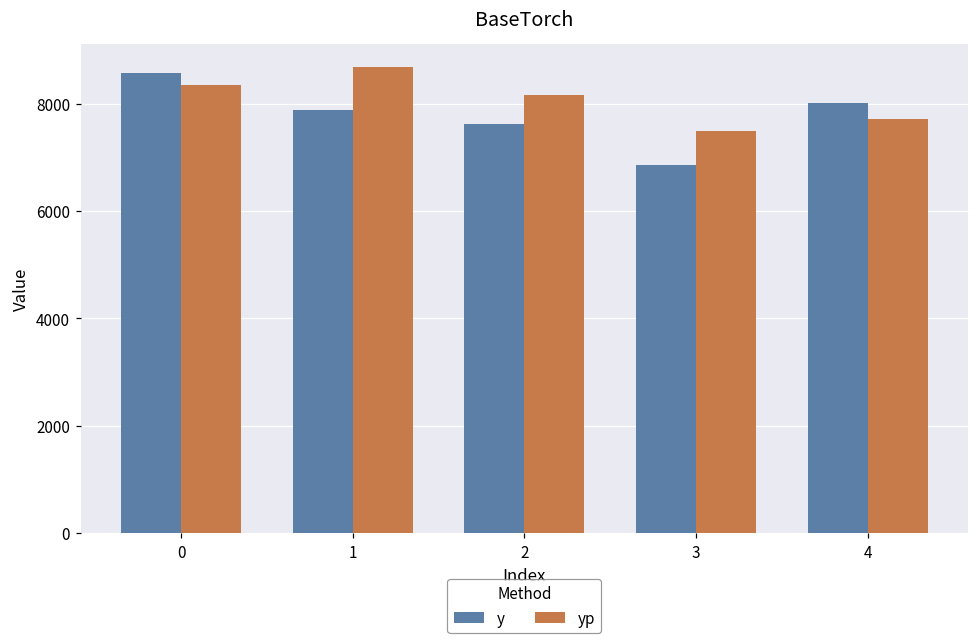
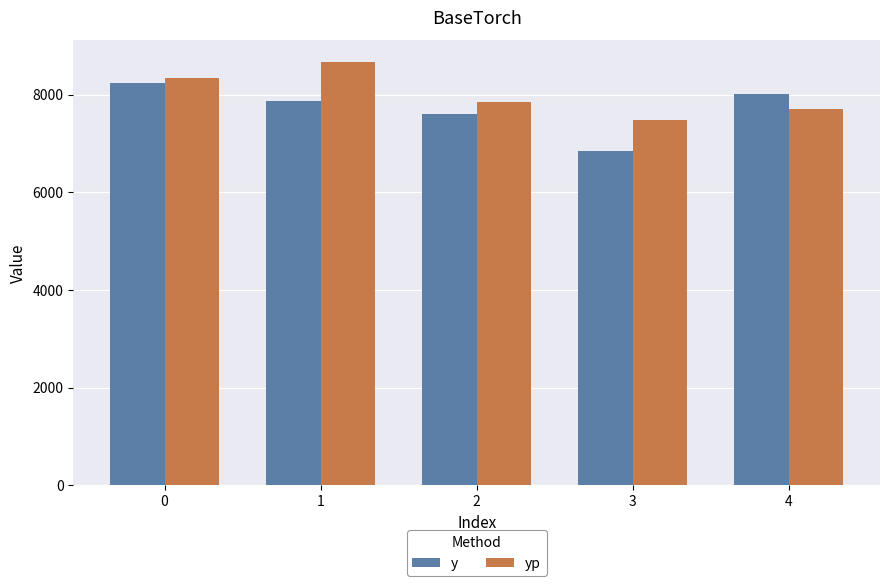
  {
    "y": {
-     "0": 8600,
+     "0": 8200,
      "1": 7900,
      "2": 7600,
      "3": 6900,
      "4": 8000
    },
    "yp": {
      "0": 8300,
      "1": 8700,
-     "2": 8200,
+     "2": 7900,
      "3": 7500,
      "4": 7700
    }
  }
